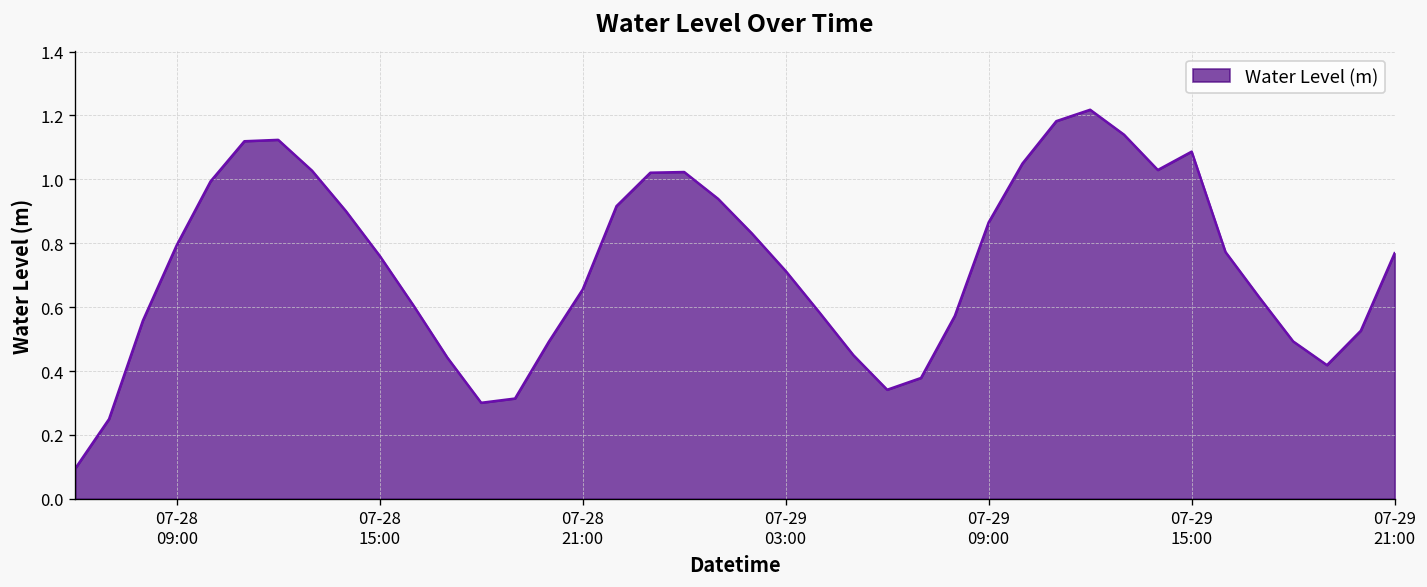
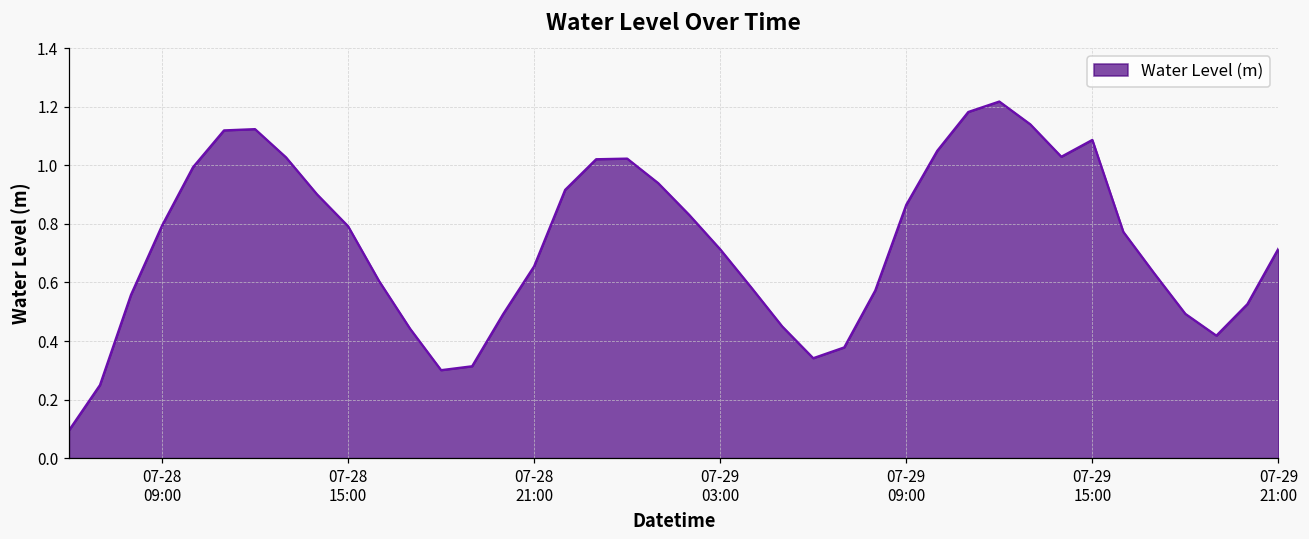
  {
    "07-28 09:00": 0.79,
-   "07-28 15:00": 0.76,
+   "07-28 15:00": 0.79,
    "07-28 21:00": 0.66,
    "07-29 03:00": 0.71,
    "07-29 09:00": 0.87,
    "07-29 15:00": 1.09,
-   "07-29 21:00": 0.77
+   "07-29 21:00": 0.72
  }
